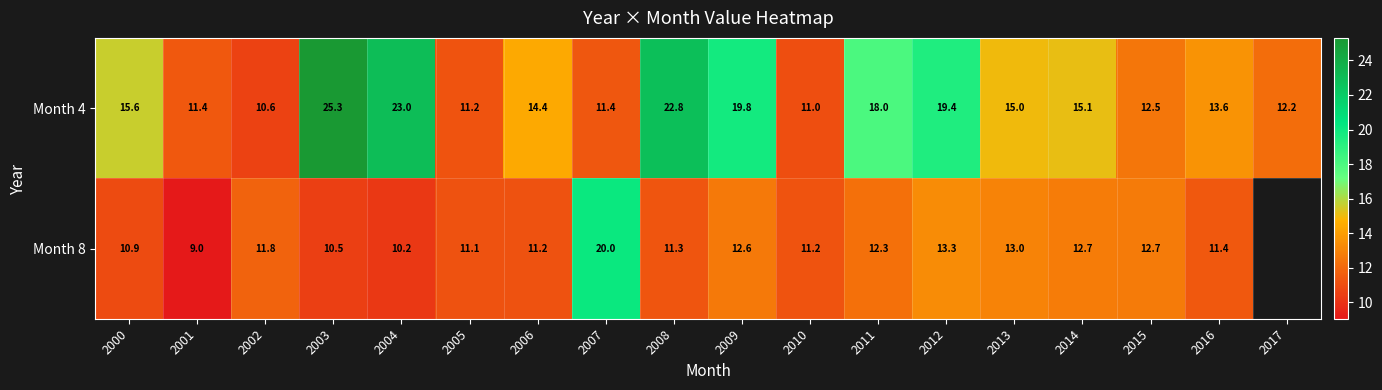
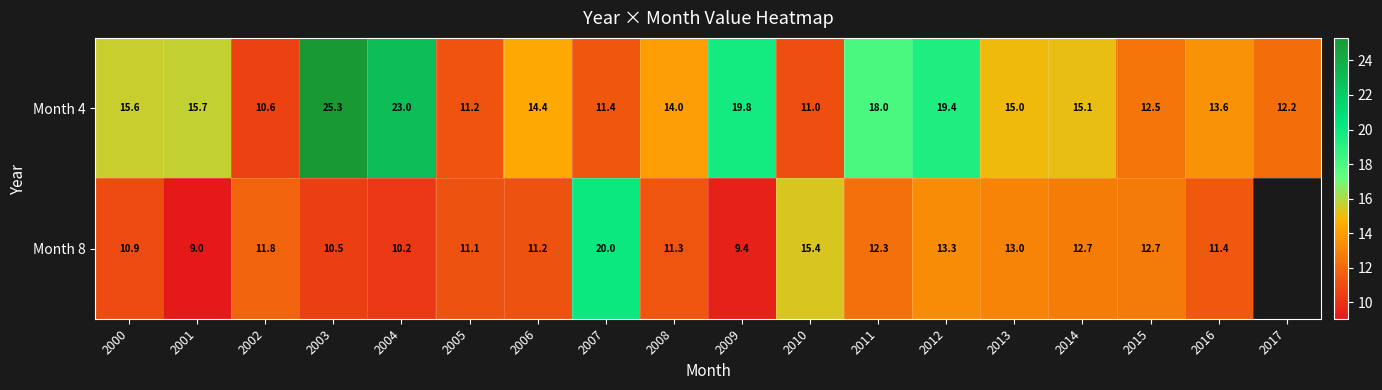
  {
    "Month 4": {
      "2000": 15.6,
-     "2001": 11.4,
+     "2001": 15.7,
      "2002": 10.6,
      "2003": 25.3,
      "2004": 23.0,
      "2005": 11.2,
      "2006": 14.4,
      "2007": 11.4,
-     "2008": 22.8,
+     "2008": 14.0,
      "2009": 19.8,
      "2010": 11.0,
      "2011": 18.0,
      "2012": 19.4,
      "2013": 15.0,
      "2014": 15.1,
      "2015": 12.5,
      "2016": 13.6,
      "2017": 12.2
    },
    "Month 8": {
      "2000": 10.9,
      "2001": 9.0,
      "2002": 11.8,
      "2003": 10.5,
      "2004": 10.2,
      "2005": 11.1,
      "2006": 11.2,
      "2007": 20.0,
      "2008": 11.3,
-     "2009": 12.6,
-     "2010": 11.2,
+     "2009": 9.4,
+     "2010": 15.4,
      "2011": 12.3,
      "2012": 13.3,
      "2013": 13.0,
      "2014": 12.7,
      "2015": 12.7,
      "2016": 11.4
    }
  }
